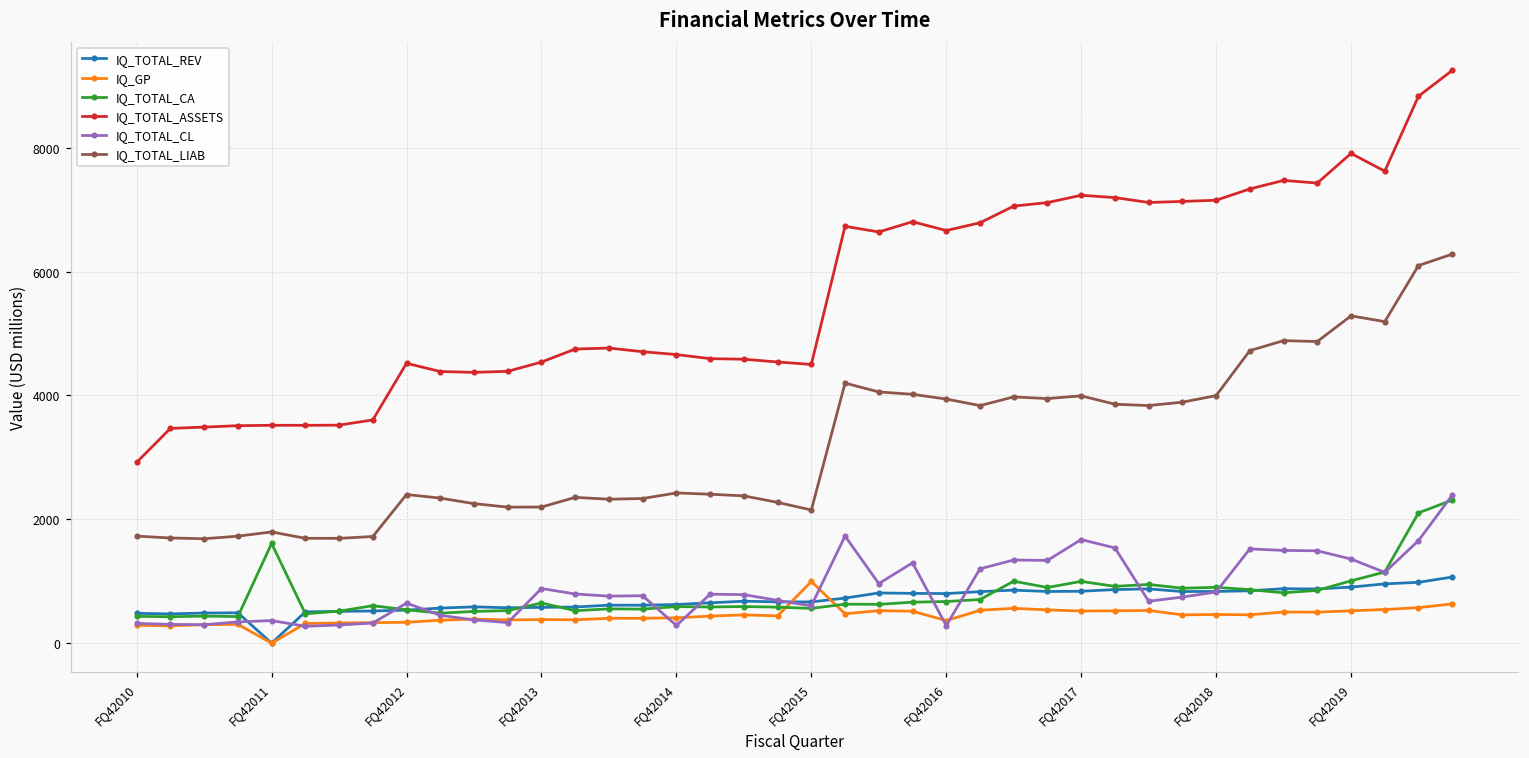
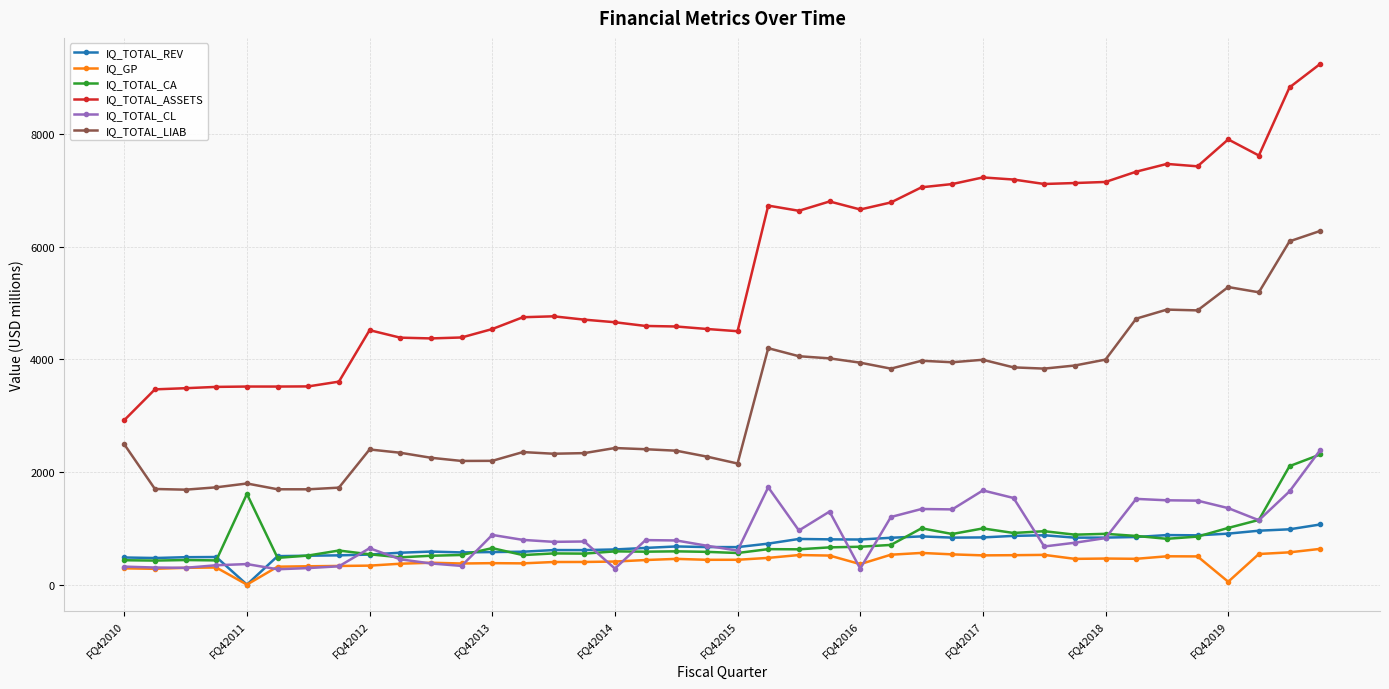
  {
    "IQ_TOTAL_REV": {
      "FQ42010": 500,
      "FQ42013": 600,
      "FQ42015": 700,
      "FQ42016": 800,
      "FQ42017": 800,
      "FQ42019": 900
    },
    "IQ_GP": {
      "FQ42012": 300,
      "FQ42013": 400,
      "FQ42014": 400,
-     "FQ42015": 1000,
+     "FQ42015": 400,
      "FQ42016": 400,
      "FQ42017": 500,
      "FQ42018": 500,
-     "FQ42019": 500
+     "FQ42019": 100
    },
    "IQ_TOTAL_CA": {
      "FQ42010": 400,
      "FQ42011": 1600,
      "FQ42013": 600,
      "FQ42016": 700,
      "FQ42017": 1000,
      "FQ42018": 900,
      "FQ42019": 1000
    },
    "IQ_TOTAL_ASSETS": {
      "FQ42010": 2900,
      "FQ42011": 3500,
      "FQ42012": 4500,
      "FQ42013": 4500,
      "FQ42014": 4700,
      "FQ42015": 4500,
      "FQ42016": 6700,
      "FQ42017": 7200,
      "FQ42018": 7200,
      "FQ42019": 7900
    },
    "IQ_TOTAL_CL": {
      "FQ42011": 400,
      "FQ42012": 600,
      "FQ42013": 900,
      "FQ42014": 300,
      "FQ42016": 300,
      "FQ42017": 1700,
      "FQ42019": 1400
    },
    "IQ_TOTAL_LIAB": {
-     "FQ42010": 1700,
+     "FQ42010": 2500,
      "FQ42011": 1800,
      "FQ42012": 2400,
      "FQ42013": 2200,
      "FQ42014": 2400,
      "FQ42015": 2200,
      "FQ42016": 3900,
      "FQ42017": 4000,
      "FQ42018": 4000,
      "FQ42019": 5300
    }
  }
